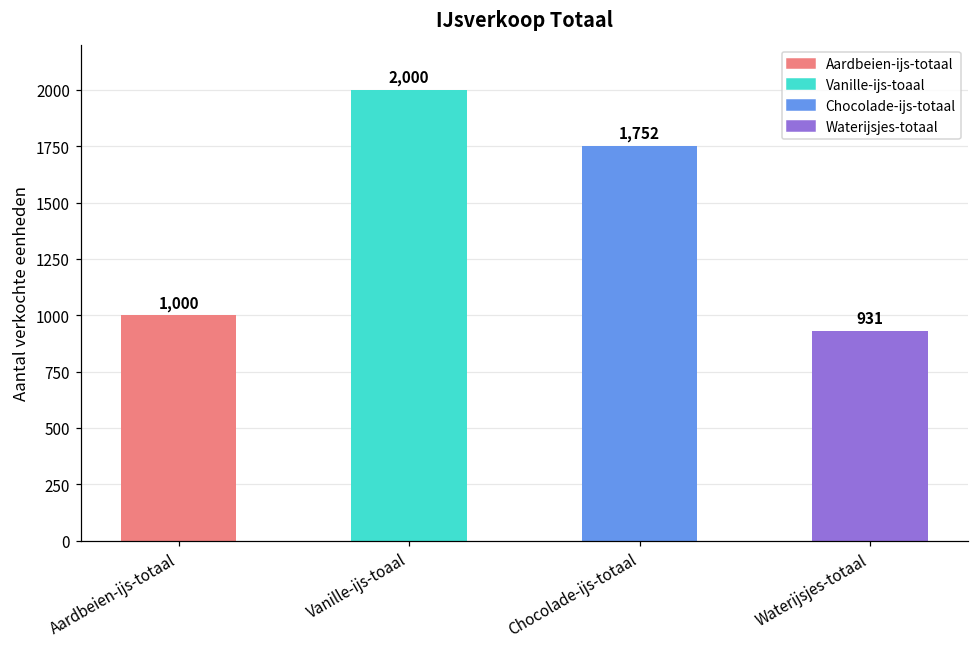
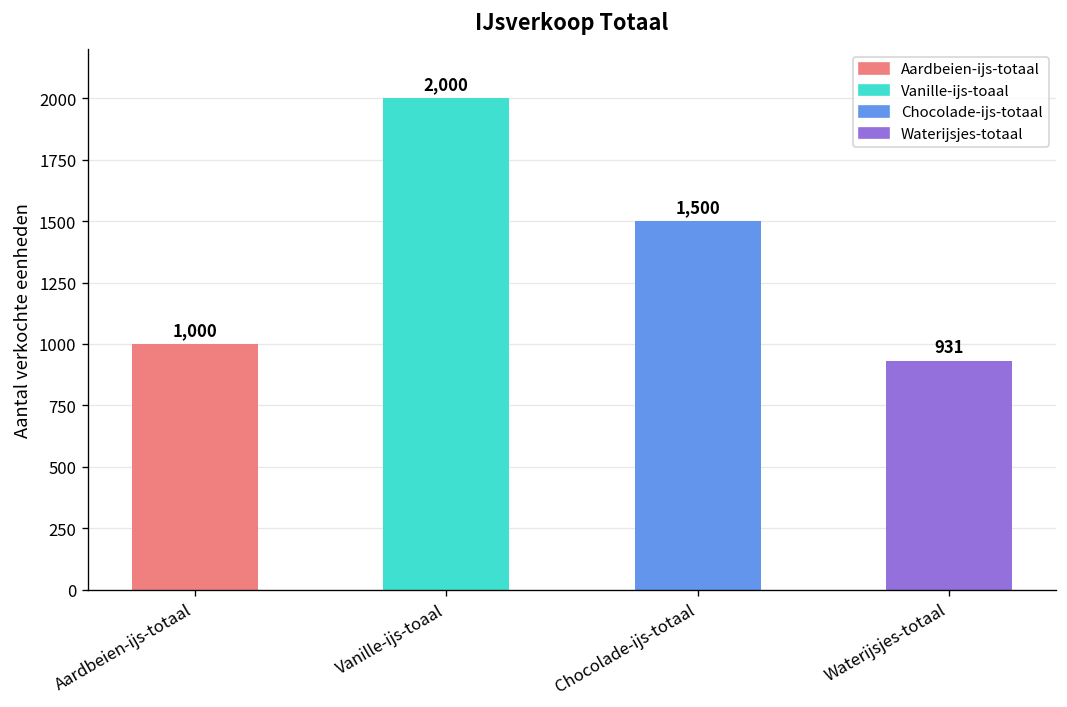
  {
    "Aardbeien-ijs-totaal": "1,000",
    "Vanille-ijs-toaal": "2,000",
-   "Chocolade-ijs-totaal": "1,752",
+   "Chocolade-ijs-totaal": "1,500",
    "Waterijsjes-totaal": "931"
  }
